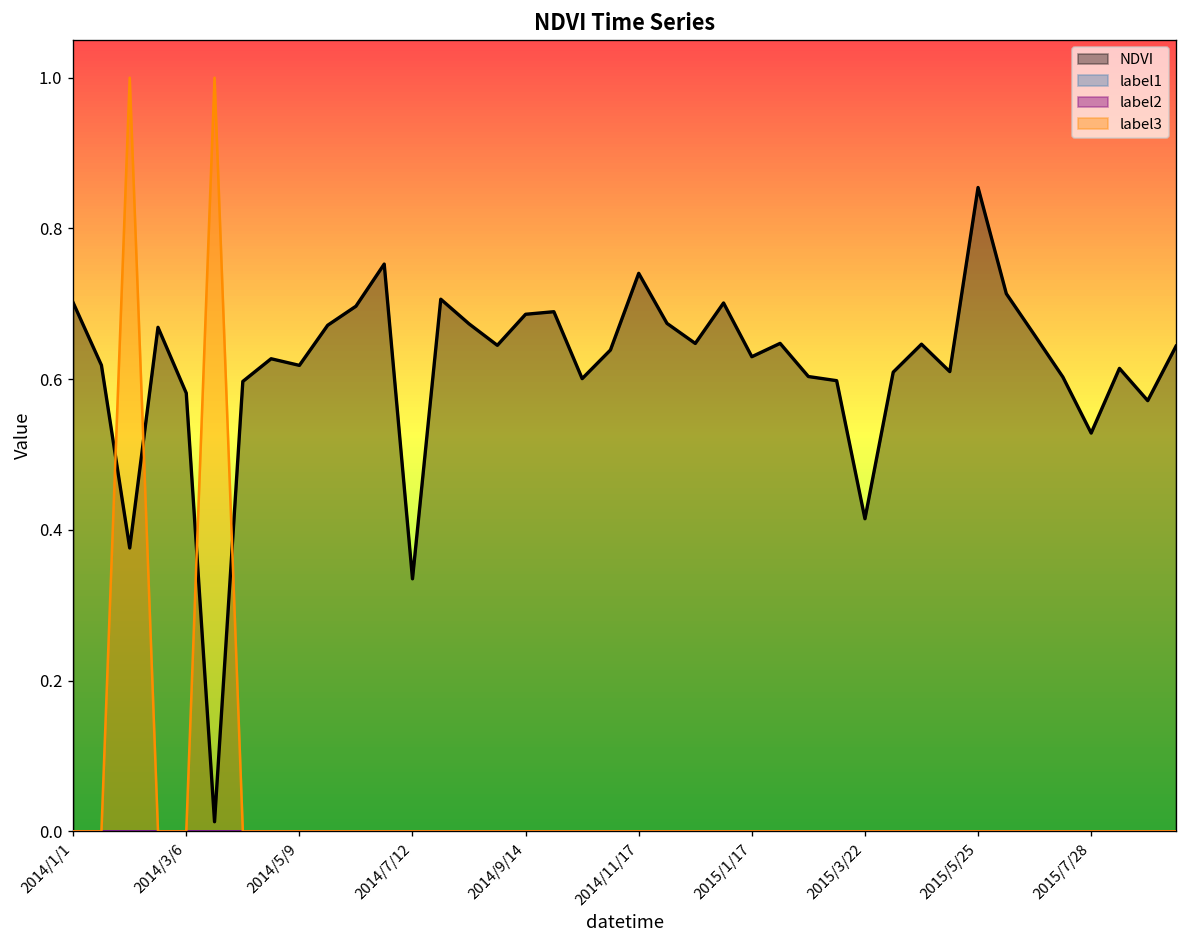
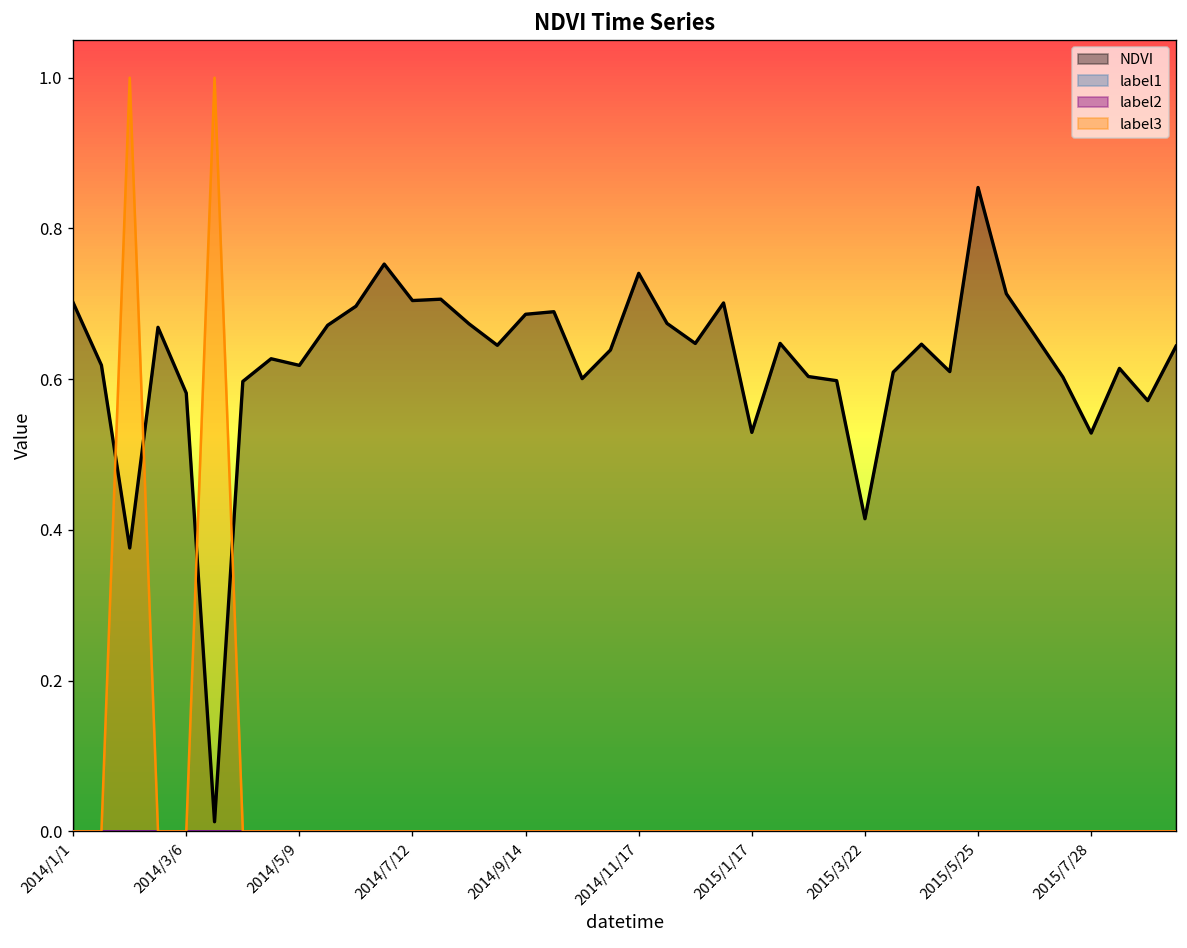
  {
    "NDVI": {
      "2014/1/1": 0.70,
      "2014/3/6": 0.58,
      "2014/5/9": 0.62,
-     "2014/7/12": 0.34,
+     "2014/7/12": 0.70,
      "2014/9/14": 0.69,
      "2014/11/17": 0.74,
-     "2015/1/17": 0.63,
+     "2015/1/17": 0.53,
      "2015/3/22": 0.41,
      "2015/5/25": 0.85,
      "2015/7/28": 0.53
    }
  }
